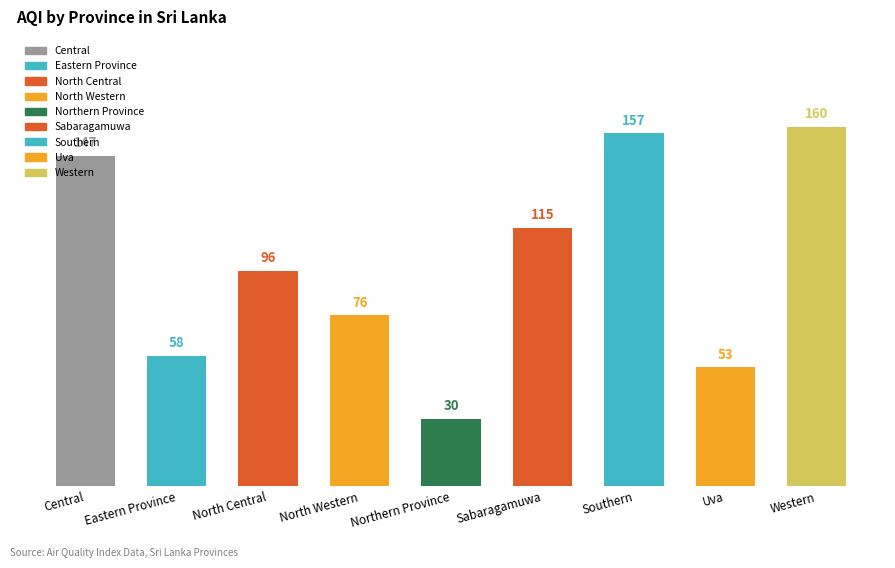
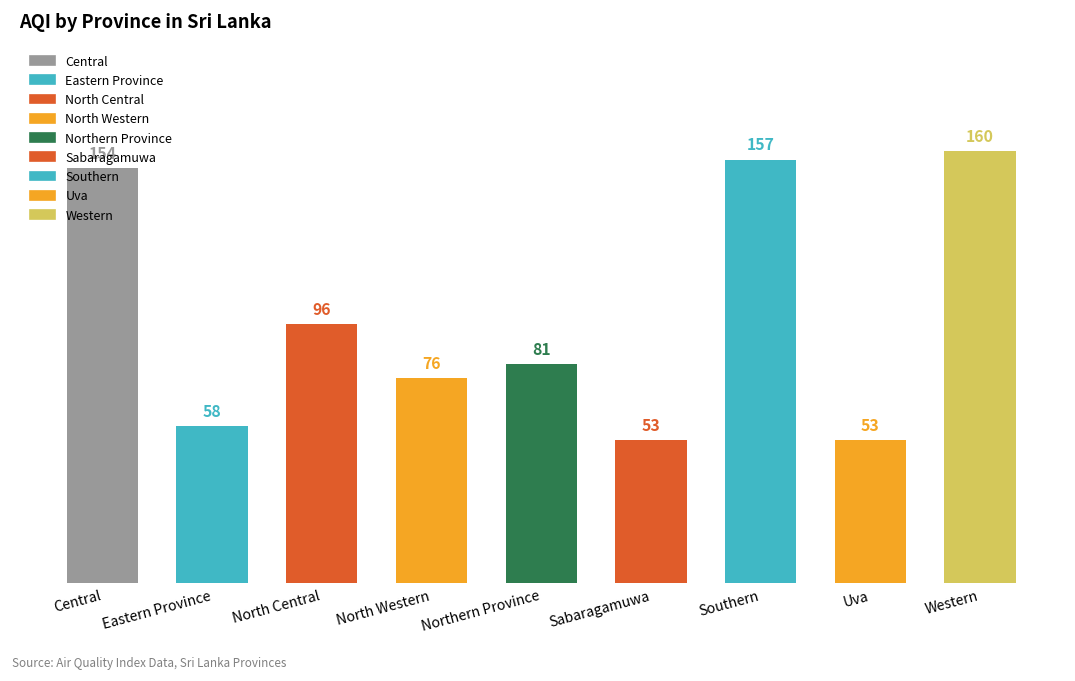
  {
-   "Central": 147,
+   "Central": 154,
    "Eastern Province": 58,
    "North Central": 96,
    "North Western": 76,
-   "Northern Province": 30,
-   "Sabaragamuwa": 115,
+   "Northern Province": 81,
+   "Sabaragamuwa": 53,
    "Southern": 157,
    "Uva": 53,
    "Western": 160
  }
